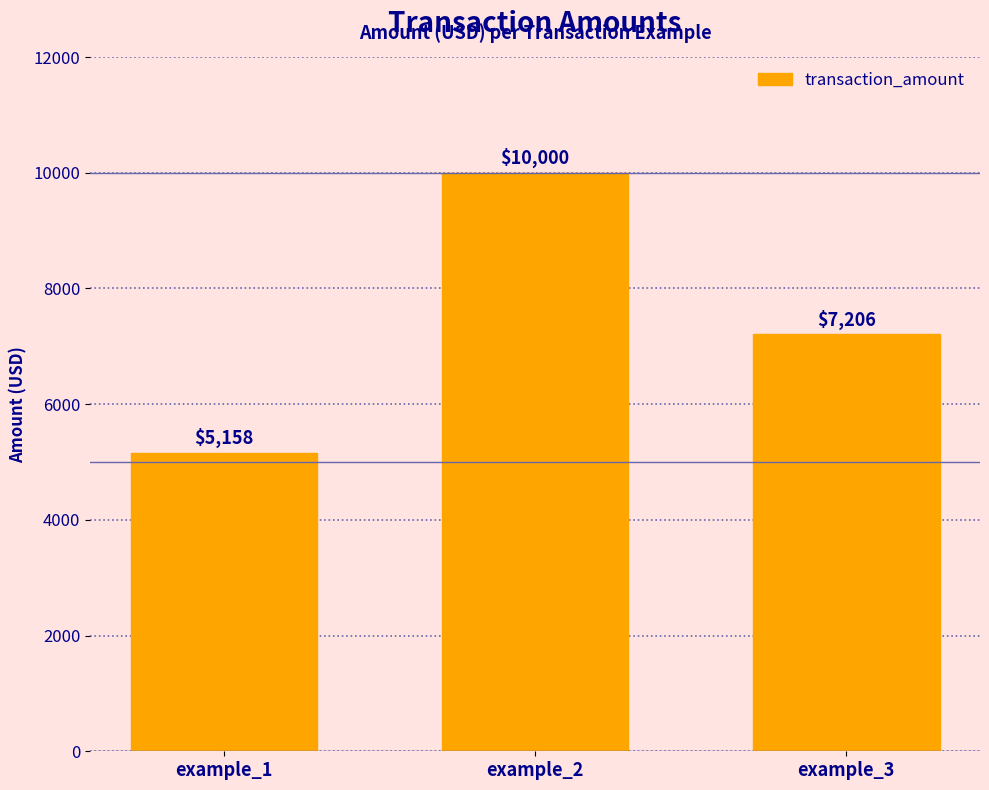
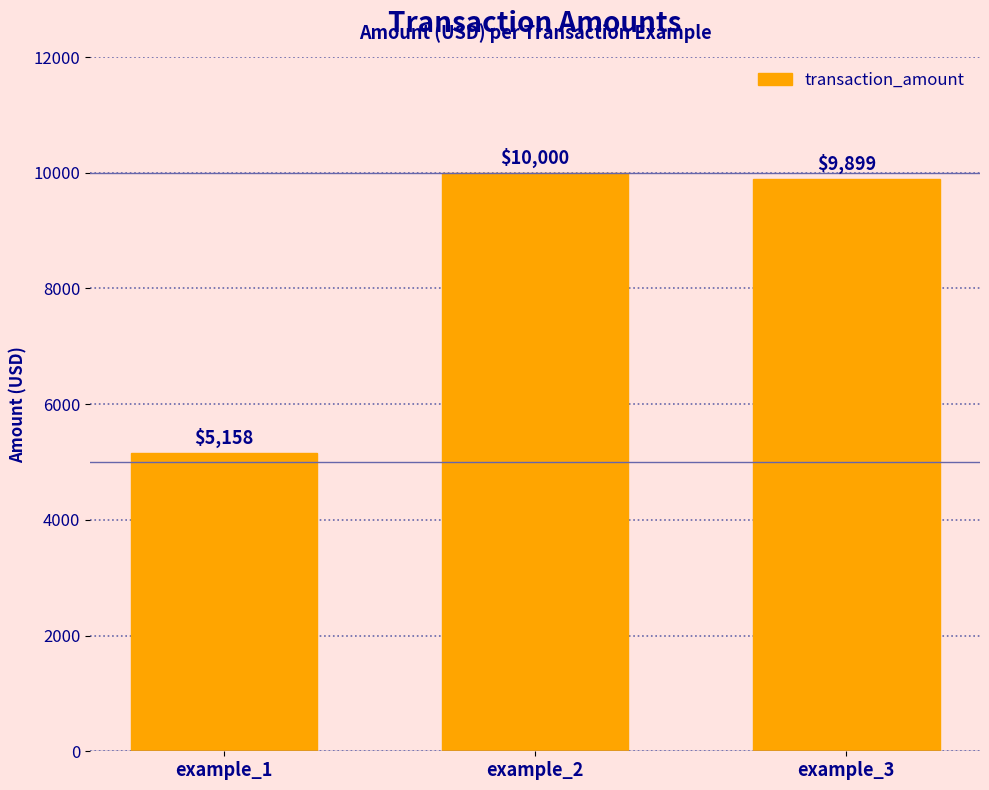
  {
    "example_1": "$5,158",
    "example_2": "$10,000",
-   "example_3": "$7,206"
+   "example_3": "$9,899"
  }
